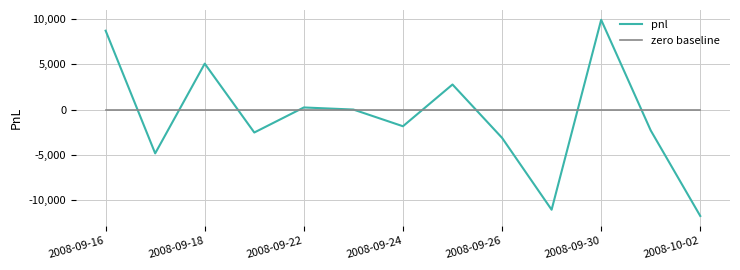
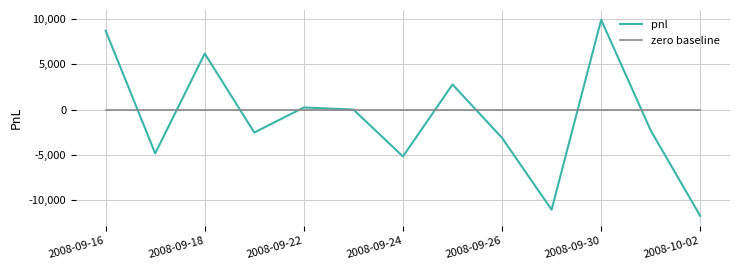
  {
    "pnl": {
      "2008-09-16": "9,000",
-     "2008-09-18": "5,000",
-     "2008-09-24": "-2,000",
+     "2008-09-18": "6,000",
+     "2008-09-24": "-5,000",
      "2008-09-26": "-3,000",
      "2008-09-30": "10,000",
      "2008-10-02": "-12,000"
    },
    "zero baseline": {
      "2008-09-16": "0",
      "2008-09-18": "0",
      "2008-09-24": "0",
      "2008-09-26": "0",
      "2008-09-30": "0",
      "2008-10-02": "0"
    }
  }
